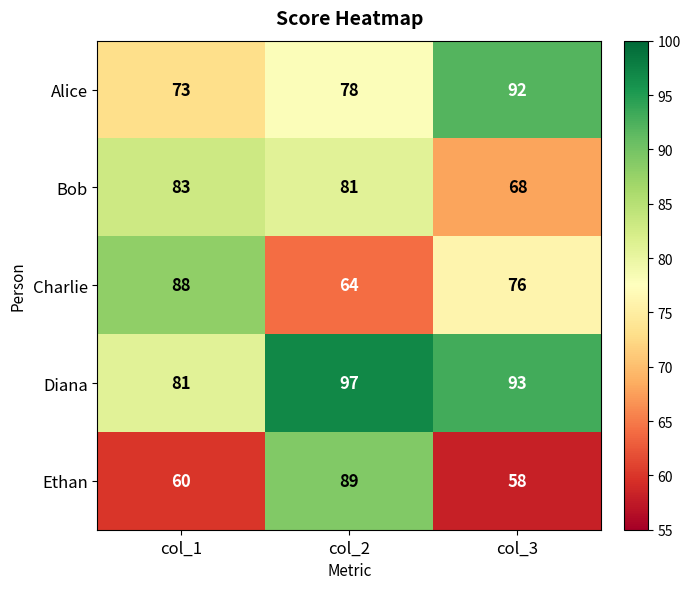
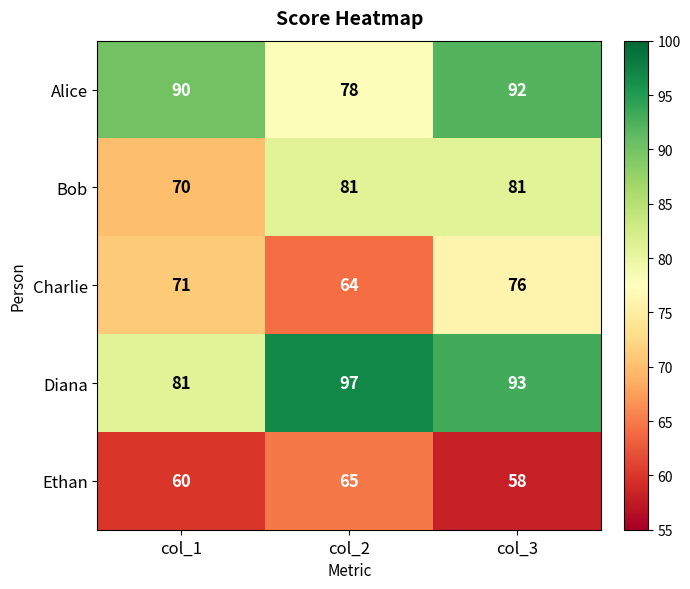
  {
    "Alice": {
-     "col_1": 73,
+     "col_1": 90,
      "col_2": 78,
      "col_3": 92
    },
    "Bob": {
-     "col_1": 83,
+     "col_1": 70,
      "col_2": 81,
-     "col_3": 68
+     "col_3": 81
    },
    "Charlie": {
-     "col_1": 88,
+     "col_1": 71,
      "col_2": 64,
      "col_3": 76
    },
    "Diana": {
      "col_1": 81,
      "col_2": 97,
      "col_3": 93
    },
    "Ethan": {
      "col_1": 60,
-     "col_2": 89,
+     "col_2": 65,
      "col_3": 58
    }
  }
